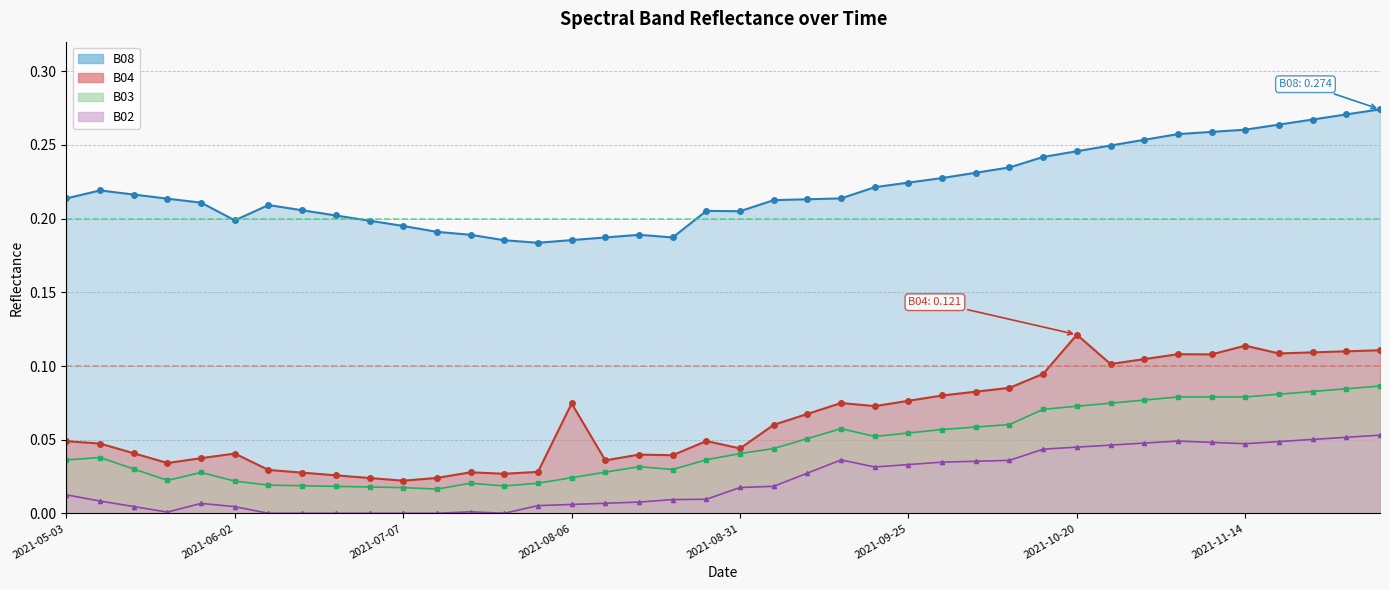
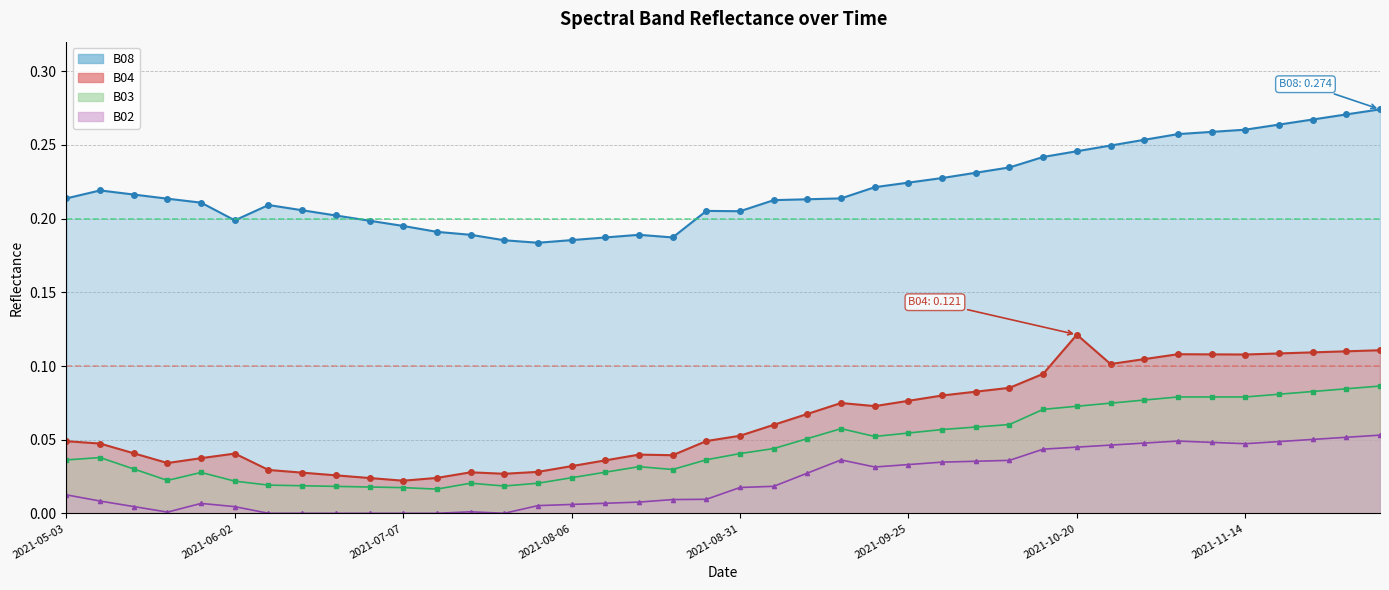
  {
    "B04": {
      "2021-05-03": 0.049,
      "2021-06-02": 0.041,
      "2021-07-07": 0.022,
-     "2021-08-06": 0.075,
-     "2021-08-31": 0.044,
+     "2021-08-06": 0.032,
+     "2021-08-31": 0.053,
      "2021-09-25": 0.076,
-     "2021-11-14": 0.114
+     "2021-11-14": 0.108
    }
  }
